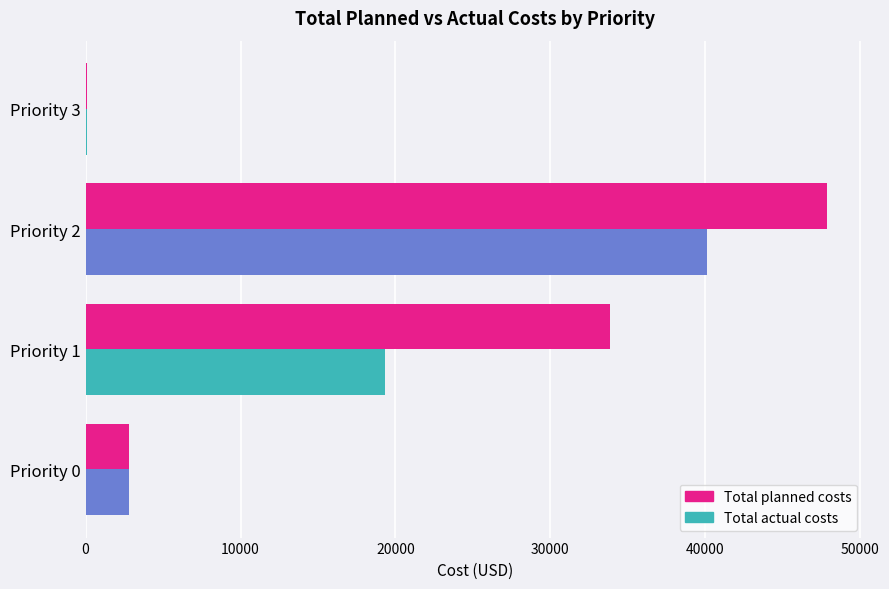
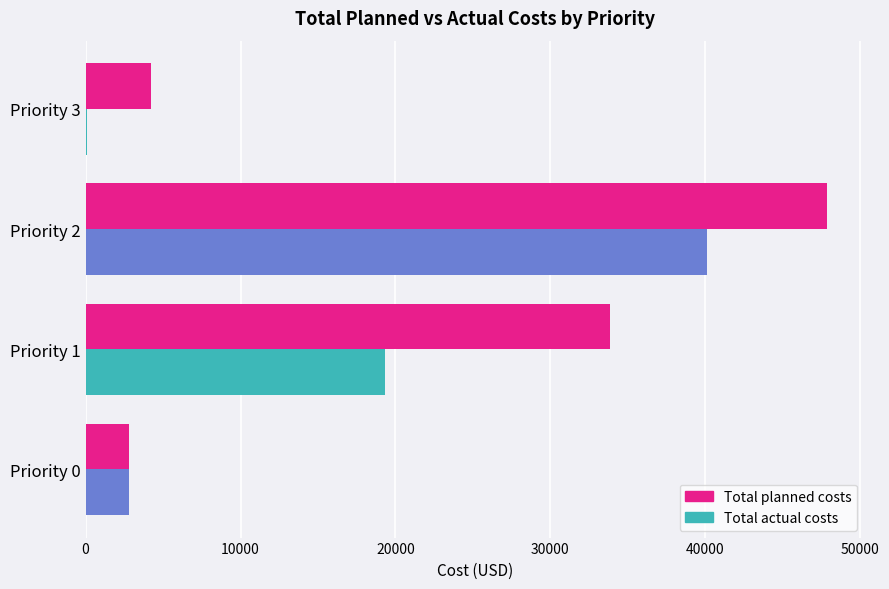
  {
    "Total planned costs": {
-     "Priority 3": 100,
+     "Priority 3": 4200,
      "Priority 2": 47900,
      "Priority 1": 33900,
      "Priority 0": 2800
    }
  }
